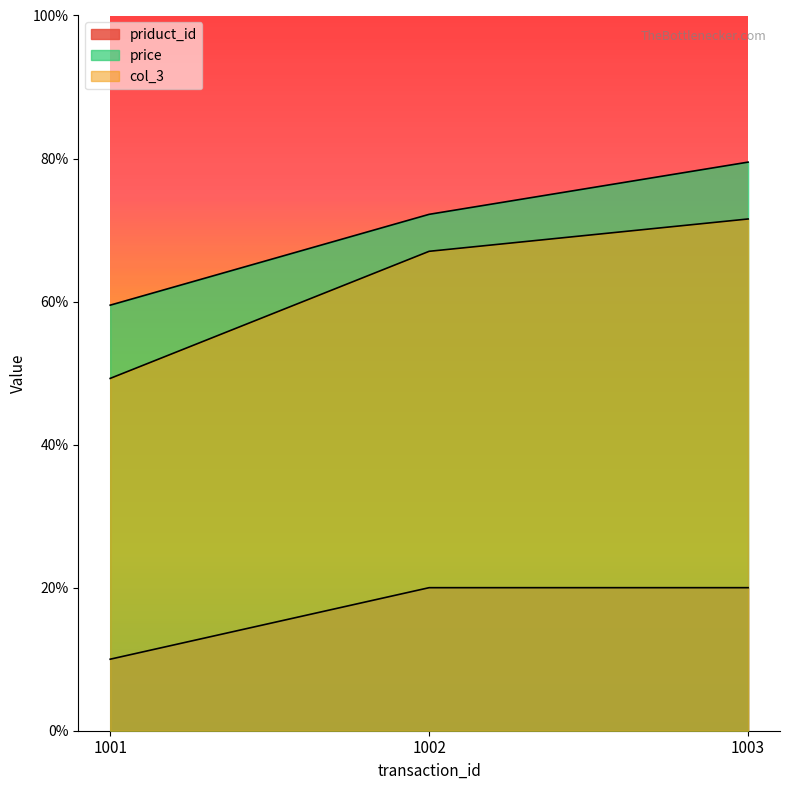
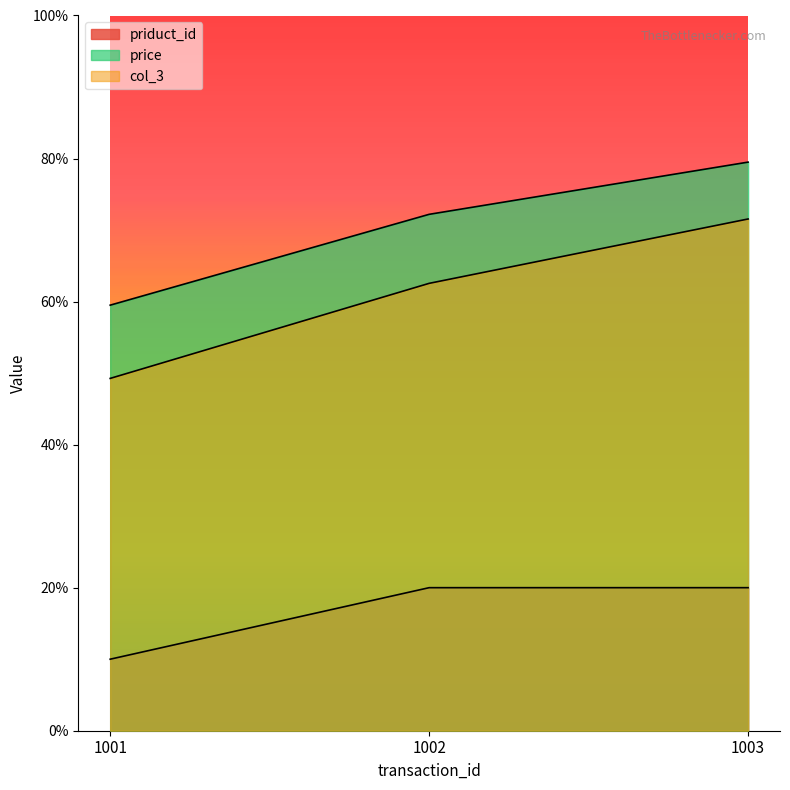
  {
    "priduct_id": {
      "1001": "10%",
      "1002": "20%",
      "1003": "20%"
    },
    "price": {
      "1001": "60%",
      "1002": "72%",
      "1003": "80%"
    },
    "col_3": {
      "1001": "49%",
-     "1002": "67%",
+     "1002": "63%",
      "1003": "72%"
    }
  }
